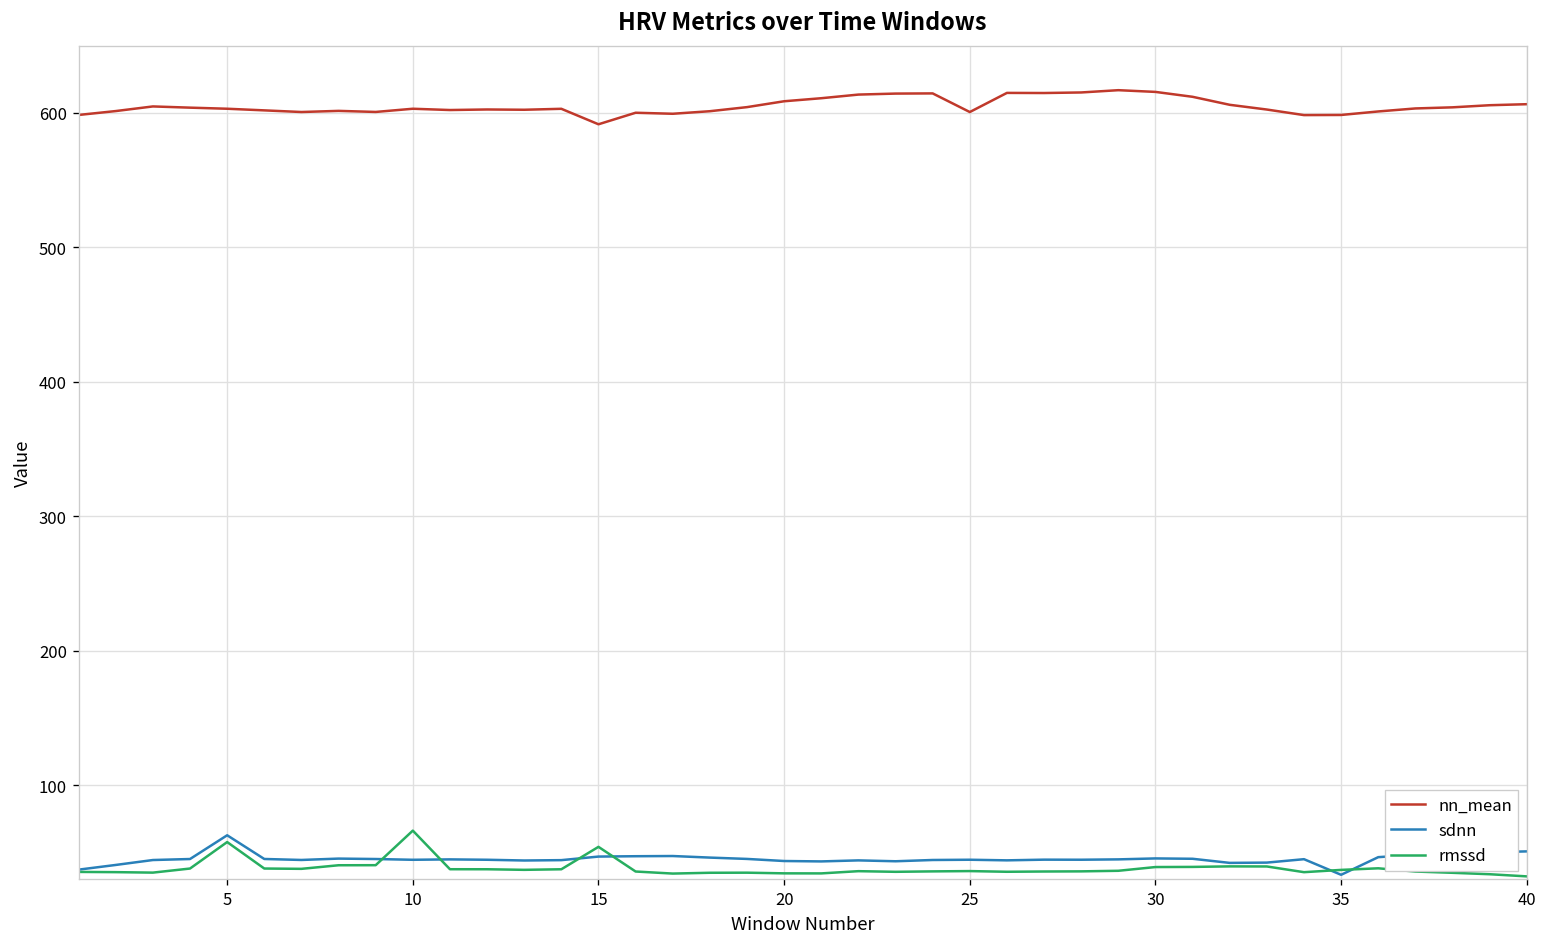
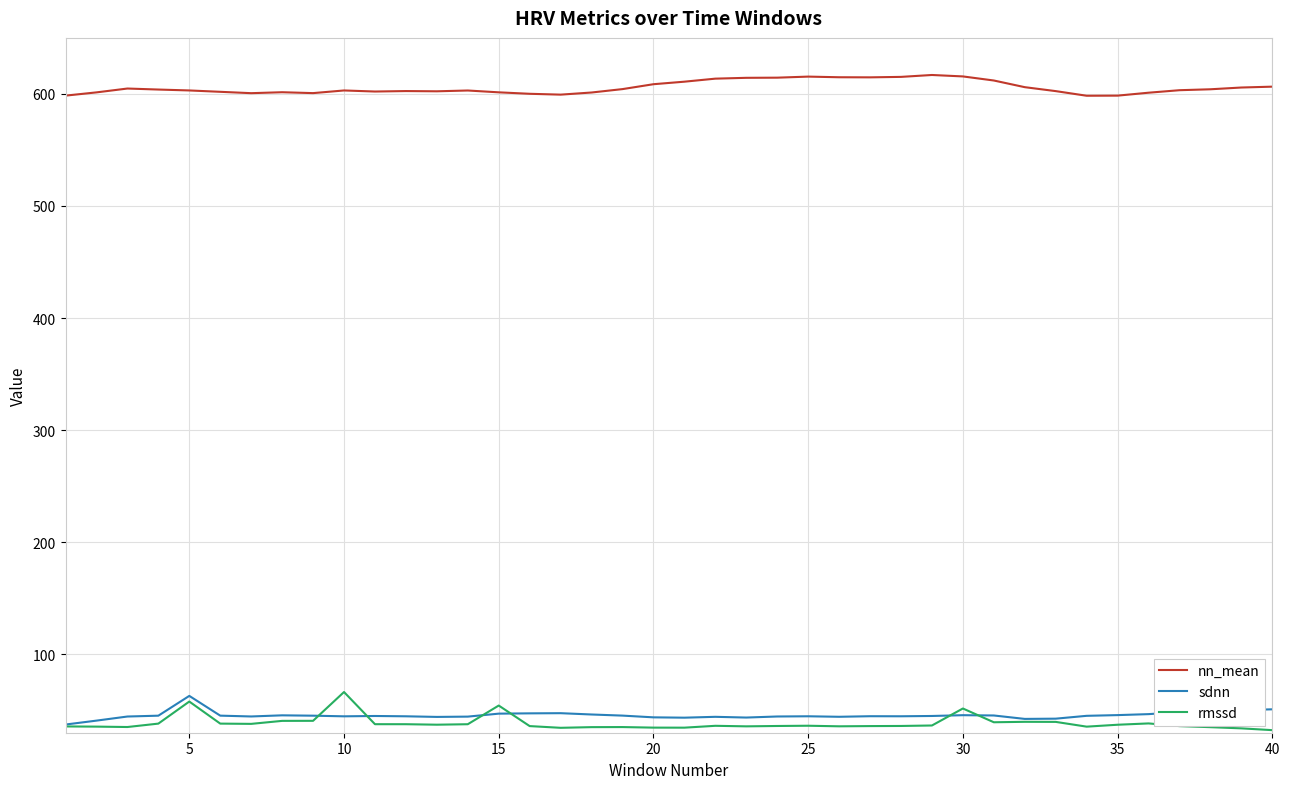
  {
    "nn_mean": {
      "5": 603,
      "10": 603,
-     "15": 592,
+     "15": 601,
      "20": 609,
-     "25": 601,
+     "25": 615,
      "30": 616,
      "35": 598,
      "40": 606
    },
    "sdnn": {
      "5": 63,
      "10": 45,
      "15": 47,
      "20": 44,
      "25": 45,
      "30": 46,
-     "35": 33,
+     "35": 46,
      "40": 51
    },
    "rmssd": {
      "5": 58,
      "10": 66,
      "15": 54,
      "20": 35,
      "25": 36,
-     "30": 39,
+     "30": 52,
      "35": 37,
      "40": 32
    }
  }
